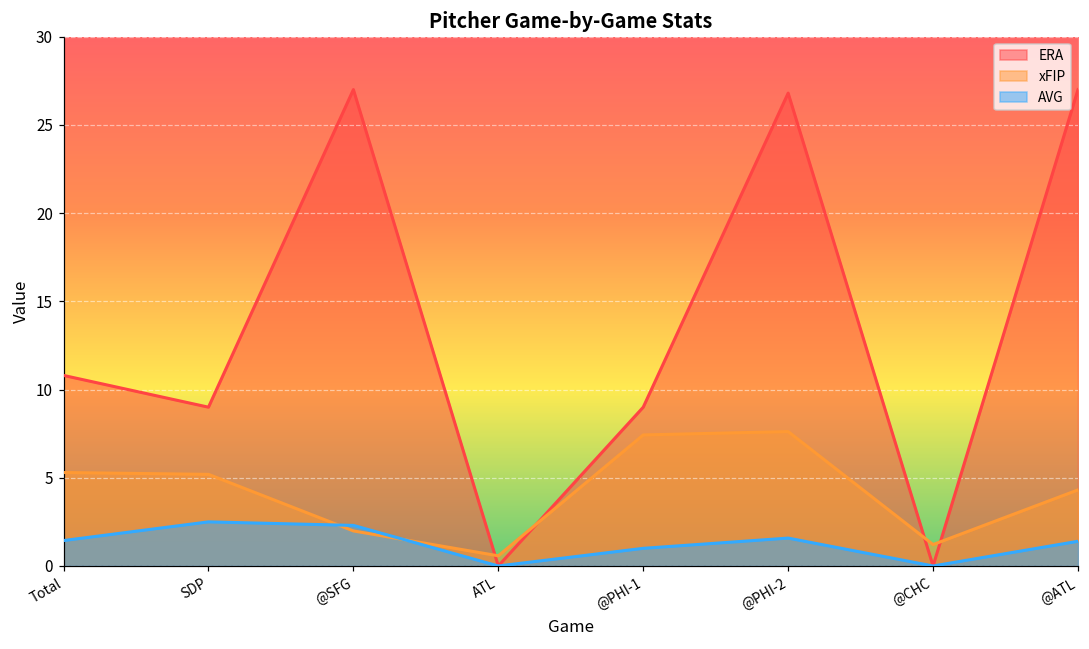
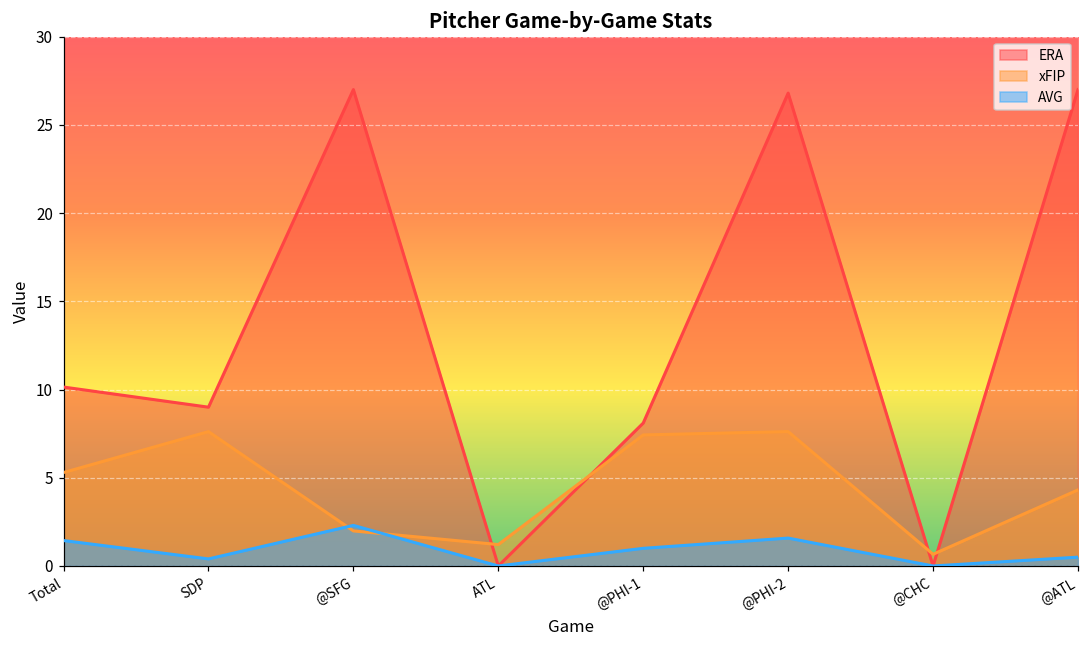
  {
    "ERA": {
-     "Total": 10.8,
+     "Total": 10.1,
      "SDP": 9.0,
      "@SFG": 27.0,
-     "@PHI-1": 9.0,
+     "@PHI-1": 8.1,
      "@PHI-2": 26.8,
      "@ATL": 27.0
    },
    "xFIP": {
      "Total": 5.3,
-     "SDP": 5.2,
+     "SDP": 7.6,
      "@SFG": 2.0,
-     "ATL": 0.6,
+     "ATL": 1.2,
      "@PHI-1": 7.4,
      "@PHI-2": 7.6,
-     "@CHC": 1.2,
+     "@CHC": 0.7,
      "@ATL": 4.3
    },
    "AVG": {
      "Total": 1.4,
-     "SDP": 2.5,
+     "SDP": 0.4,
      "@SFG": 2.3,
      "@PHI-1": 1.0,
      "@PHI-2": 1.6,
-     "@ATL": 1.4
+     "@ATL": 0.5
    }
  }
